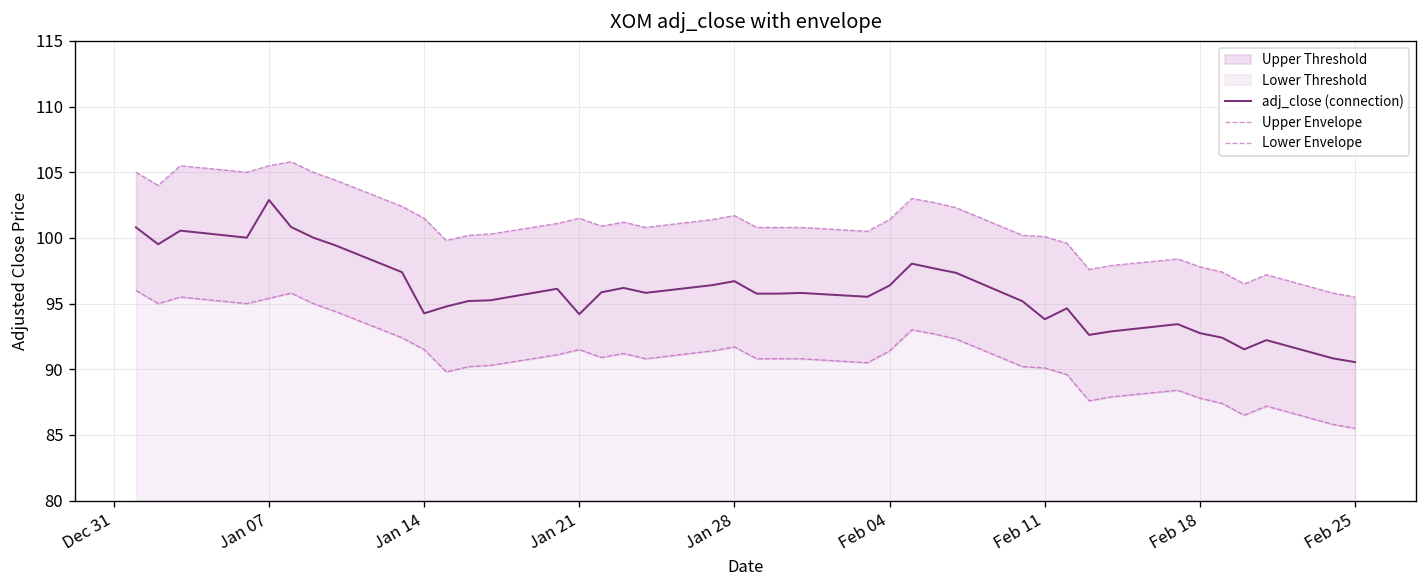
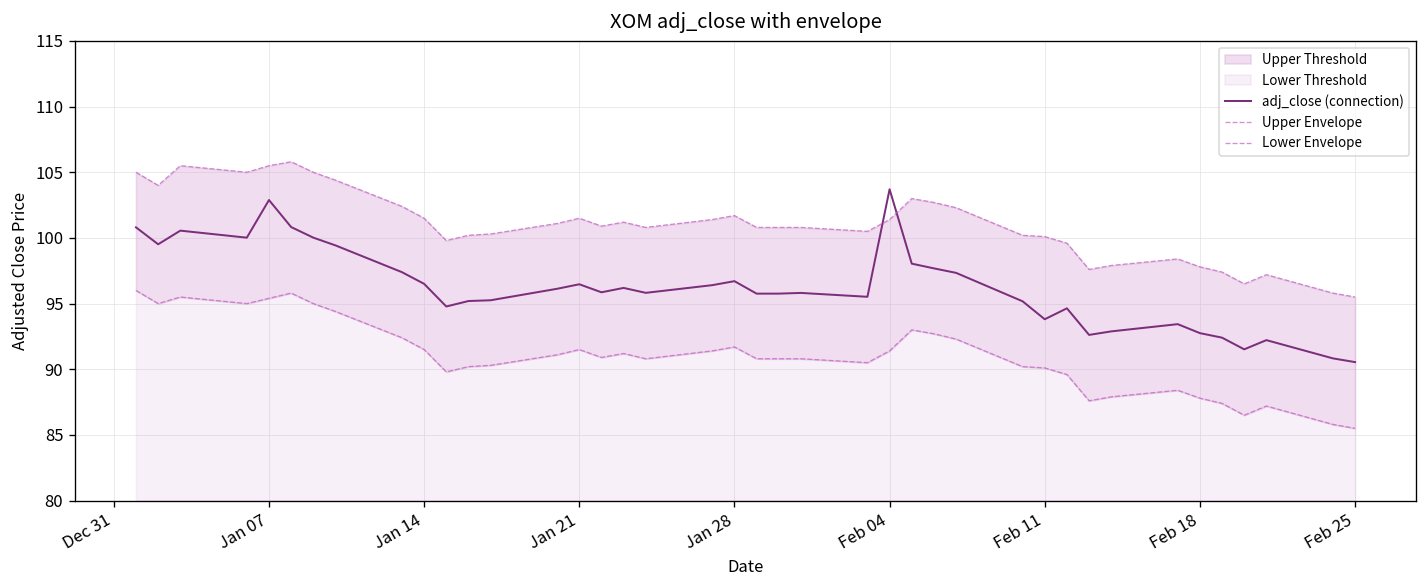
  {
    "adj_close (connection)": {
      "Jan 07": 102.9,
-     "Jan 14": 94.3,
-     "Jan 21": 94.2,
+     "Jan 14": 96.5,
+     "Jan 21": 96.5,
      "Jan 28": 96.7,
-     "Feb 04": 96.4,
+     "Feb 04": 103.7,
      "Feb 11": 93.8,
      "Feb 18": 92.8,
      "Feb 25": 90.5
    }
  }
